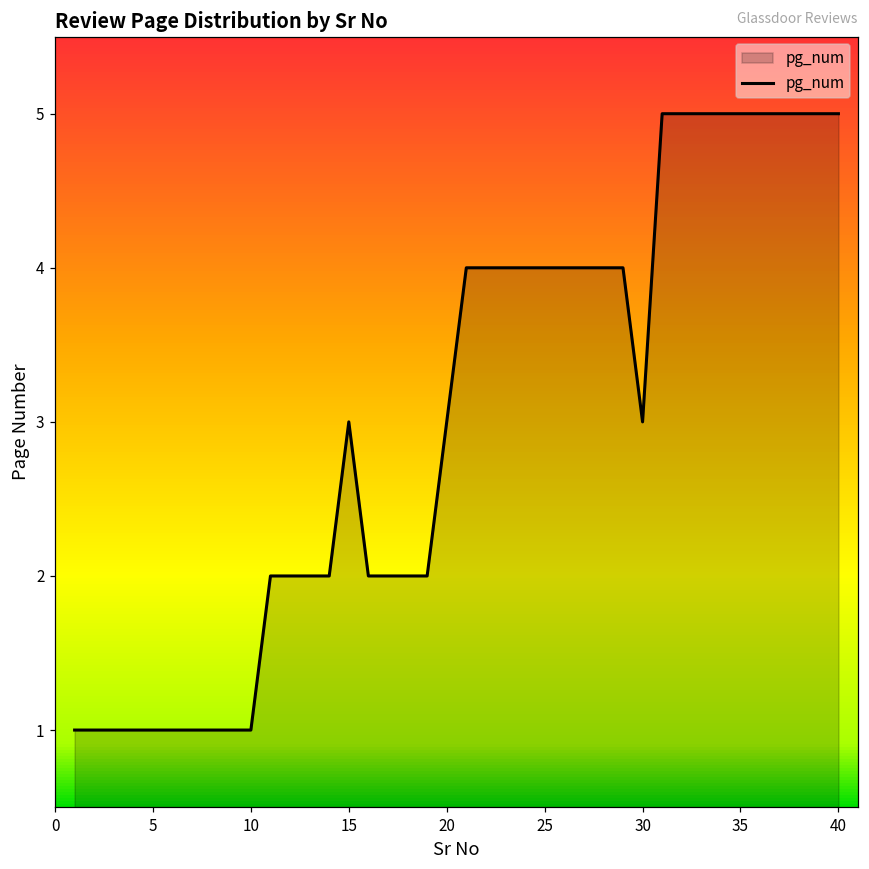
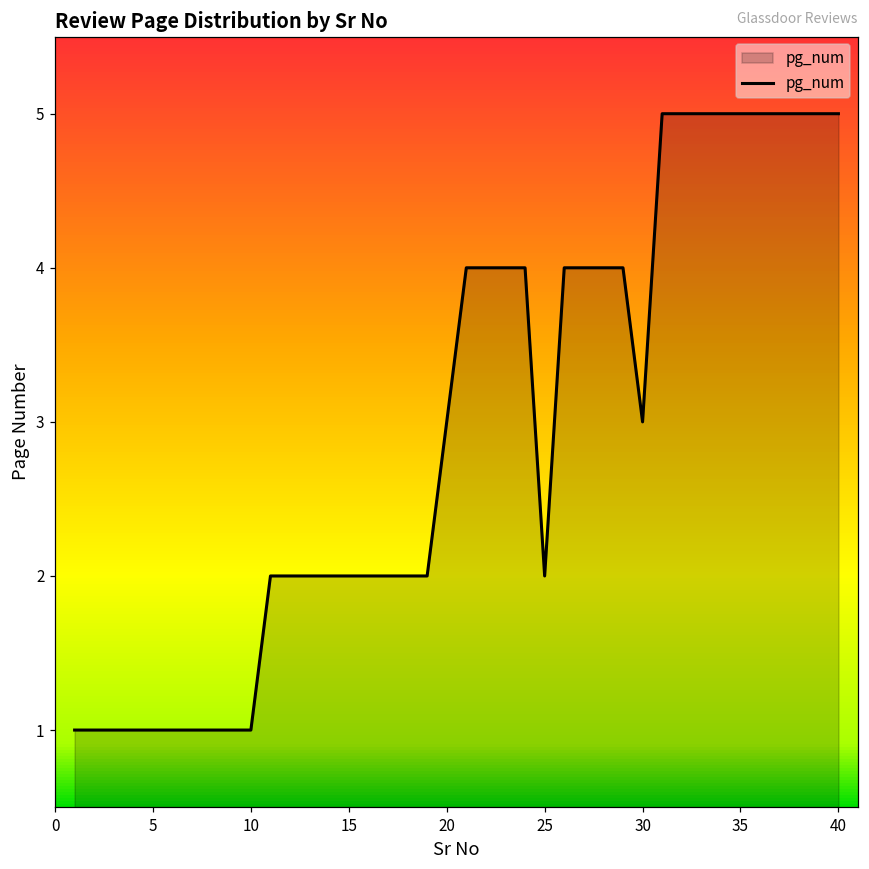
  {
    "5": 1,
    "10": 1,
-   "15": 3,
+   "15": 2,
    "20": 3,
-   "25": 4,
+   "25": 2,
    "30": 3,
    "35": 5,
    "40": 5
  }
